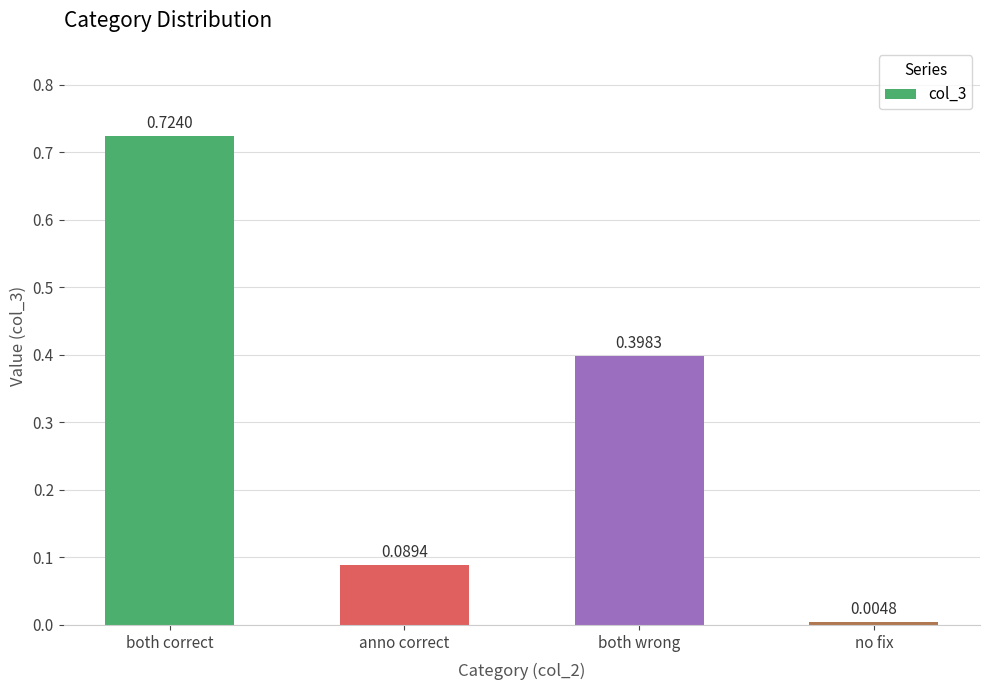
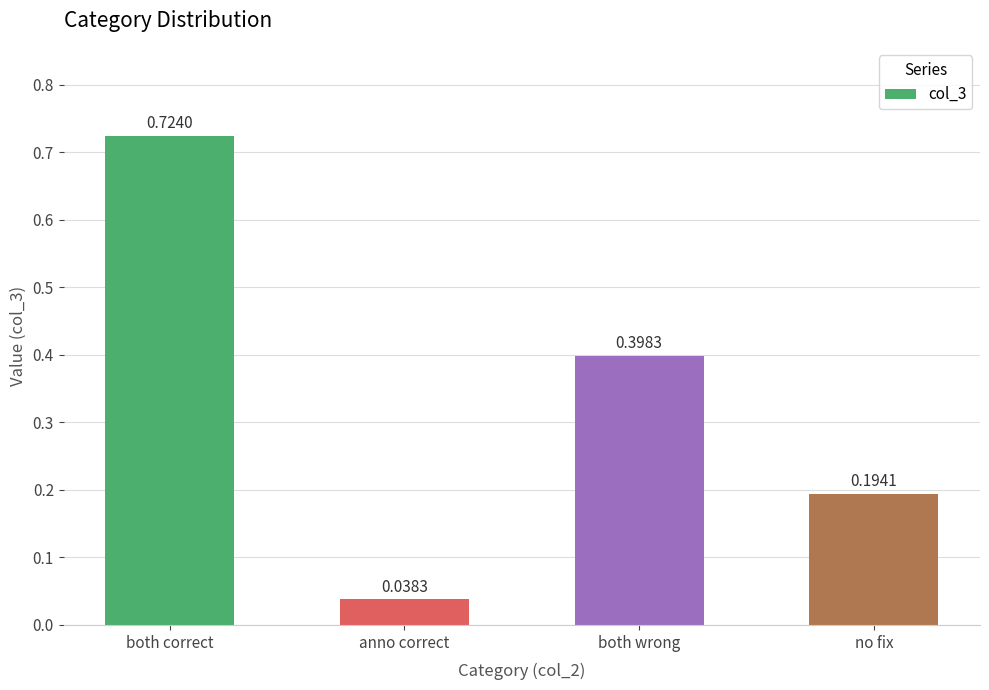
  {
    "both correct": 0.7240,
-   "anno correct": 0.0894,
+   "anno correct": 0.0383,
    "both wrong": 0.3983,
-   "no fix": 0.0048
+   "no fix": 0.1941
  }
